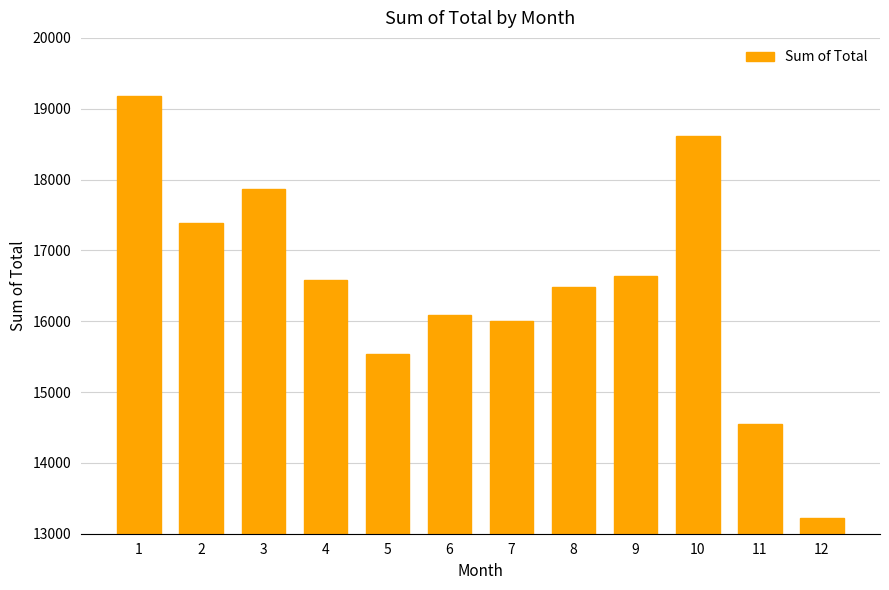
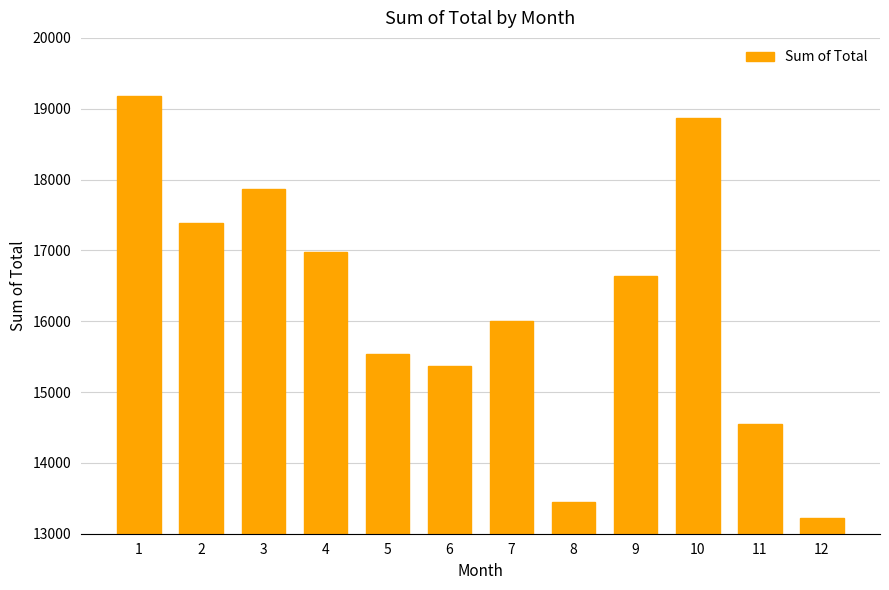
  {
    "1": 19200,
    "2": 17400,
    "3": 17900,
-   "4": 16600,
+   "4": 17000,
    "5": 15500,
-   "6": 16100,
+   "6": 15400,
    "7": 16000,
-   "8": 16500,
+   "8": 13400,
    "9": 16600,
-   "10": 18600,
+   "10": 18900,
    "11": 14500,
    "12": 13200
  }
